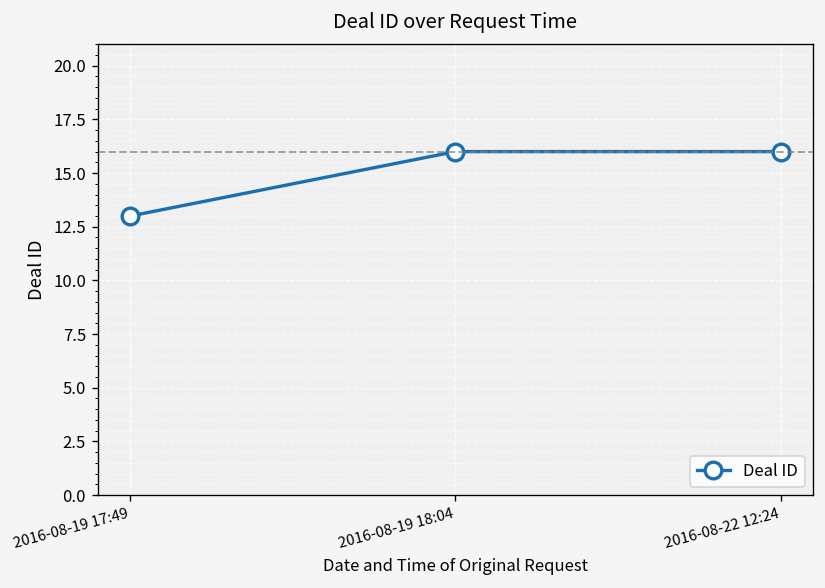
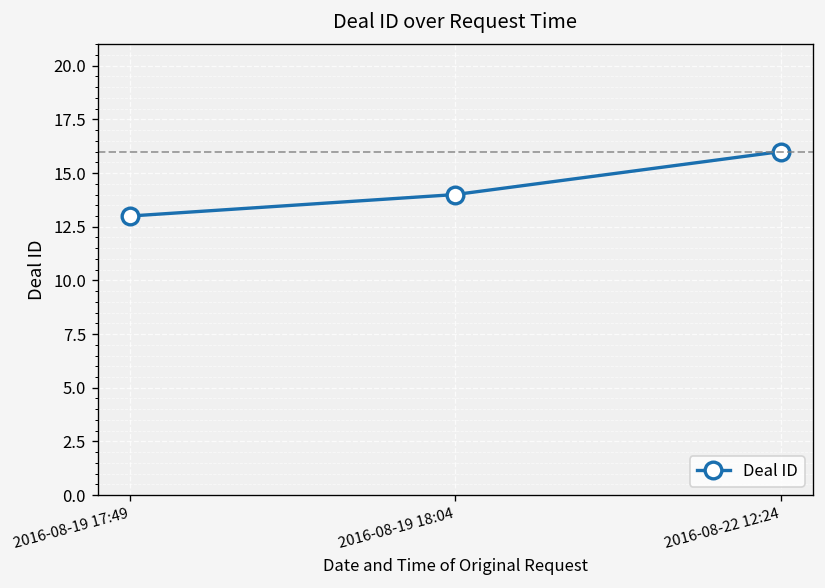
  {
    "2016-08-19 17:49": 13,
-   "2016-08-19 18:04": 16,
+   "2016-08-19 18:04": 14,
    "2016-08-22 12:24": 16
  }
